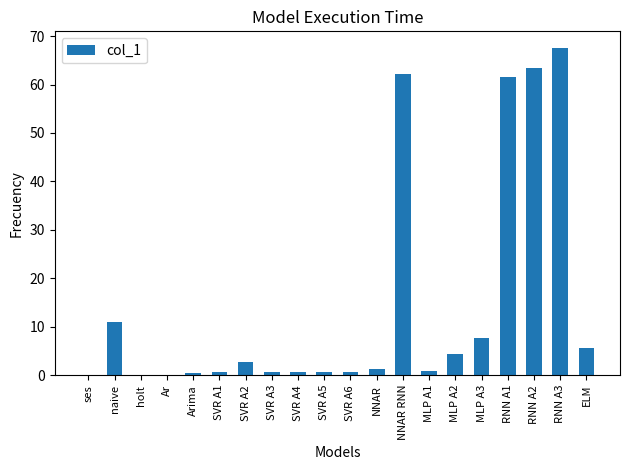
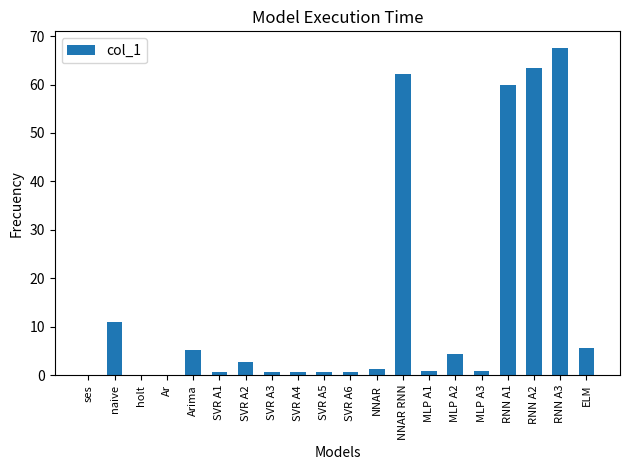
  {
    "naive": 11,
-   "Arima": 0,
+   "Arima": 5,
    "SVR A1": 1,
    "SVR A2": 3,
    "SVR A3": 1,
    "SVR A4": 1,
    "SVR A5": 1,
    "SVR A6": 1,
    "NNAR": 1,
    "NNAR RNN": 62,
    "MLP A1": 1,
    "MLP A2": 4,
-   "MLP A3": 8,
-   "RNN A1": 62,
+   "MLP A3": 1,
+   "RNN A1": 60,
    "RNN A2": 63,
    "RNN A3": 68,
    "ELM": 6
  }
